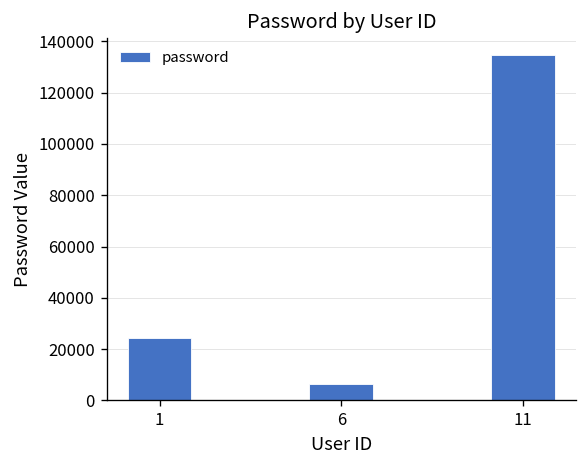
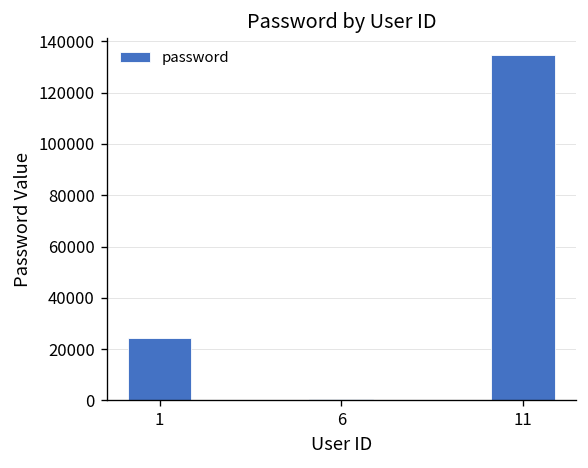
  {
    "1": 24000,
-   "6": 7000,
+   "6": 1000,
    "11": 135000
  }
